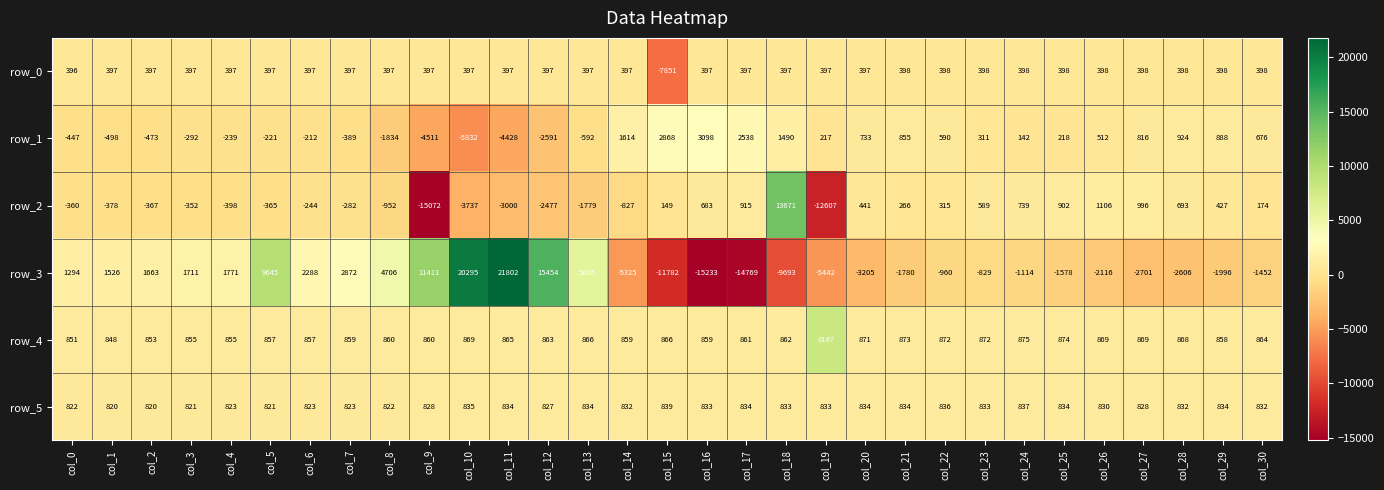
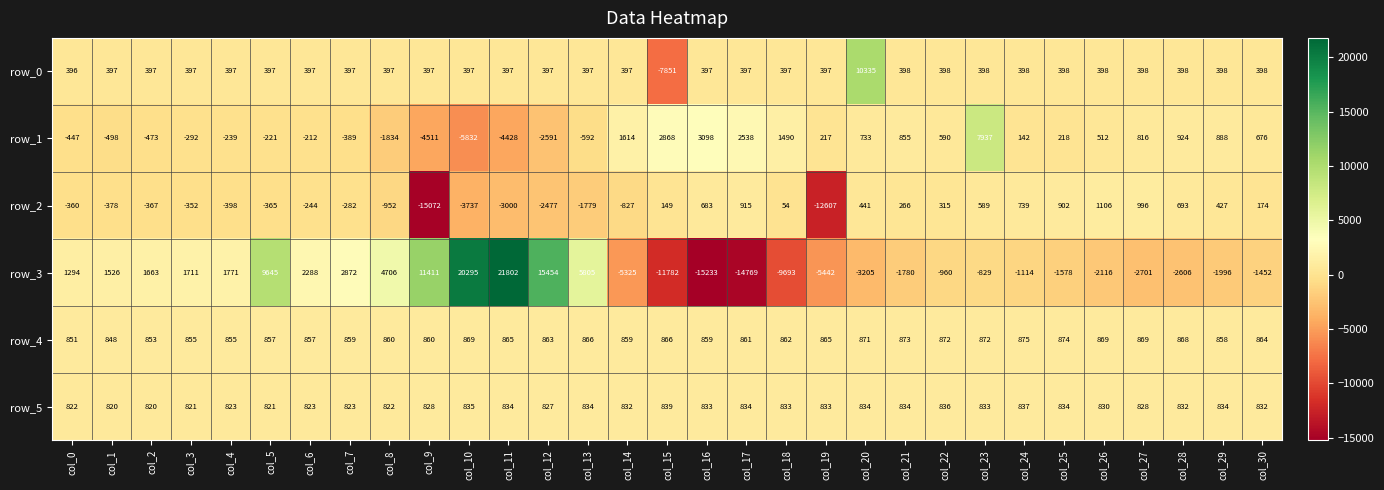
  {
    "row_0": {
      "col_0": 396,
      "col_1": 397,
      "col_2": 397,
      "col_3": 397,
      "col_4": 397,
      "col_5": 397,
      "col_6": 397,
      "col_7": 397,
      "col_8": 397,
      "col_9": 397,
      "col_10": 397,
      "col_11": 397,
      "col_12": 397,
      "col_13": 397,
      "col_14": 397,
      "col_15": -7851,
      "col_16": 397,
      "col_17": 397,
      "col_18": 397,
      "col_19": 397,
-     "col_20": 397,
+     "col_20": 10335,
      "col_21": 398,
      "col_22": 398,
      "col_23": 398,
      "col_24": 398,
      "col_25": 398,
      "col_26": 398,
      "col_27": 398,
      "col_28": 398,
      "col_29": 398,
      "col_30": 398
    },
    "row_1": {
      "col_0": -447,
      "col_1": -498,
      "col_2": -473,
      "col_3": -292,
      "col_4": -239,
      "col_5": -221,
      "col_6": -212,
      "col_7": -389,
      "col_8": -1834,
      "col_9": -4511,
      "col_10": -5832,
      "col_11": -4428,
      "col_12": -2591,
      "col_13": -592,
      "col_14": 1614,
      "col_15": 2868,
      "col_16": 3098,
      "col_17": 2538,
      "col_18": 1490,
      "col_19": 217,
      "col_20": 733,
      "col_21": 855,
      "col_22": 590,
-     "col_23": 311,
+     "col_23": 7937,
      "col_24": 142,
      "col_25": 218,
      "col_26": 512,
      "col_27": 816,
      "col_28": 924,
      "col_29": 888,
      "col_30": 676
    },
    "row_2": {
      "col_0": -360,
      "col_1": -378,
      "col_2": -367,
      "col_3": -352,
      "col_4": -398,
      "col_5": -365,
      "col_6": -244,
      "col_7": -282,
      "col_8": -952,
      "col_9": -15072,
      "col_10": -3737,
      "col_11": -3000,
      "col_12": -2477,
      "col_13": -1779,
      "col_14": -827,
      "col_15": 149,
      "col_16": 683,
      "col_17": 915,
-     "col_18": 13671,
+     "col_18": 54,
      "col_19": -12607,
      "col_20": 441,
      "col_21": 266,
      "col_22": 315,
      "col_23": 589,
      "col_24": 739,
      "col_25": 902,
      "col_26": 1106,
      "col_27": 996,
      "col_28": 693,
      "col_29": 427,
      "col_30": 174
    },
    "row_3": {
      "col_0": 1294,
      "col_1": 1526,
      "col_2": 1663,
      "col_3": 1711,
      "col_4": 1771,
      "col_5": 9645,
      "col_6": 2288,
      "col_7": 2872,
      "col_8": 4706,
      "col_9": 11411,
      "col_10": 20295,
      "col_11": 21802,
      "col_12": 15454,
      "col_13": 5805,
      "col_14": -5325,
      "col_15": -11782,
      "col_16": -15233,
      "col_17": -14769,
      "col_18": -9693,
      "col_19": -5442,
      "col_20": -3205,
      "col_21": -1780,
      "col_22": -960,
      "col_23": -829,
      "col_24": -1114,
      "col_25": -1578,
      "col_26": -2116,
      "col_27": -2701,
      "col_28": -2606,
      "col_29": -1996,
      "col_30": -1452
    },
    "row_4": {
      "col_0": 851,
      "col_1": 848,
      "col_2": 853,
      "col_3": 855,
      "col_4": 855,
      "col_5": 857,
      "col_6": 857,
      "col_7": 859,
      "col_8": 860,
      "col_9": 860,
      "col_10": 869,
      "col_11": 865,
      "col_12": 863,
      "col_13": 866,
      "col_14": 859,
      "col_15": 866,
      "col_16": 859,
      "col_17": 861,
      "col_18": 862,
-     "col_19": 8167,
+     "col_19": 865,
      "col_20": 871,
      "col_21": 873,
      "col_22": 872,
      "col_23": 872,
      "col_24": 875,
      "col_25": 874,
      "col_26": 869,
      "col_27": 869,
      "col_28": 868,
      "col_29": 858,
      "col_30": 864
    },
    "row_5": {
      "col_0": 822,
      "col_1": 820,
      "col_2": 820,
      "col_3": 821,
      "col_4": 823,
      "col_5": 821,
      "col_6": 823,
      "col_7": 823,
      "col_8": 822,
      "col_9": 828,
      "col_10": 835,
      "col_11": 834,
      "col_12": 827,
      "col_13": 834,
      "col_14": 832,
      "col_15": 839,
      "col_16": 833,
      "col_17": 834,
      "col_18": 833,
      "col_19": 833,
      "col_20": 834,
      "col_21": 834,
      "col_22": 836,
      "col_23": 833,
      "col_24": 837,
      "col_25": 834,
      "col_26": 830,
      "col_27": 828,
      "col_28": 832,
      "col_29": 834,
      "col_30": 832
    }
  }
